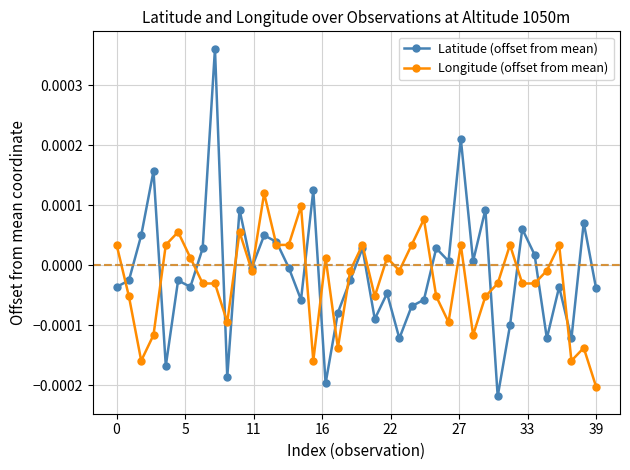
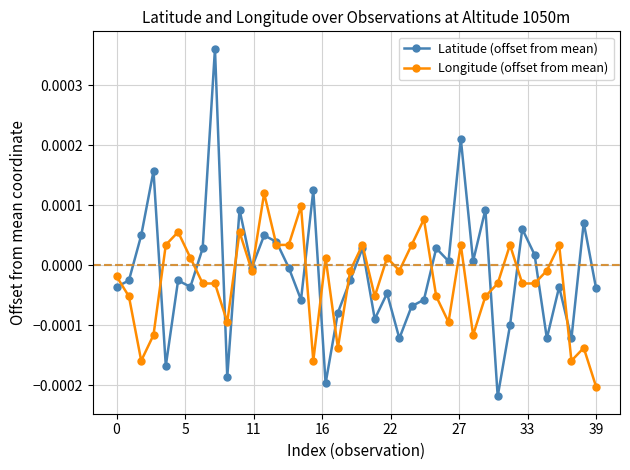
  {
    "Latitude (offset from mean)": {
      "0": -0.00004,
      "39": -0.00004
    },
    "Longitude (offset from mean)": {
-     "0": 0.00003,
+     "0": -0.00002,
      "39": -0.00020
    }
  }
